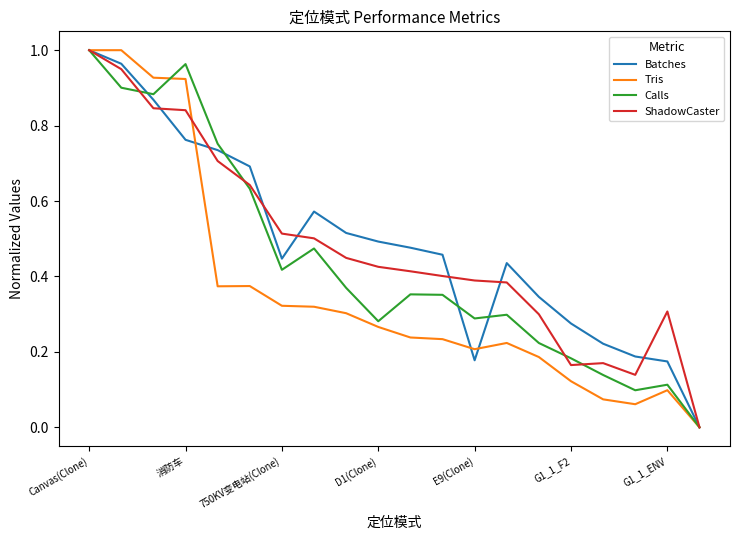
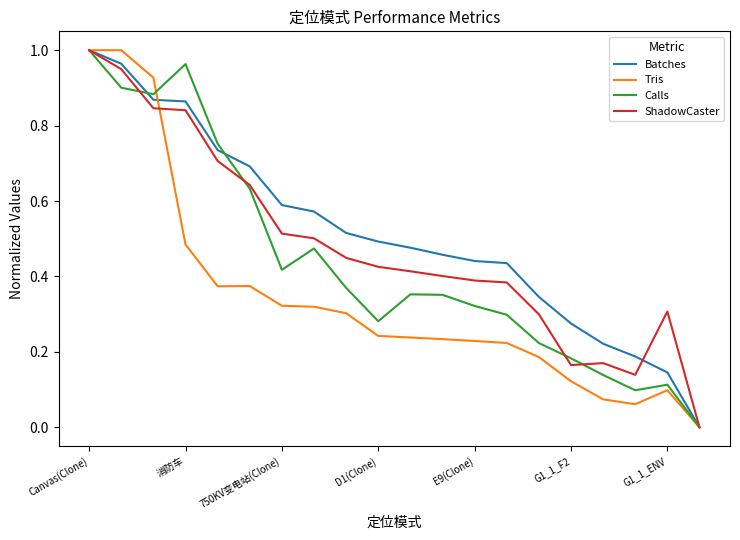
  {
    "Batches": {
-     "消防车": 0.76,
-     "750KV变电站(Clone)": 0.45,
+     "消防车": 0.86,
+     "750KV变电站(Clone)": 0.59,
      "D1(Clone)": 0.49,
-     "E9(Clone)": 0.18,
+     "E9(Clone)": 0.44,
      "G1_1_F2": 0.28,
-     "G1_1_ENV": 0.17
+     "G1_1_ENV": 0.15
    },
    "Tris": {
-     "消防车": 0.92,
+     "消防车": 0.48,
      "750KV变电站(Clone)": 0.32,
-     "D1(Clone)": 0.27,
-     "E9(Clone)": 0.21,
+     "D1(Clone)": 0.24,
+     "E9(Clone)": 0.23,
      "G1_1_F2": 0.12,
      "G1_1_ENV": 0.10
    },
    "Calls": {
      "消防车": 0.96,
      "750KV变电站(Clone)": 0.42,
      "D1(Clone)": 0.28,
-     "E9(Clone)": 0.29,
+     "E9(Clone)": 0.32,
      "G1_1_F2": 0.18,
      "G1_1_ENV": 0.11
    },
    "ShadowCaster": {
      "消防车": 0.84,
      "750KV变电站(Clone)": 0.51,
      "D1(Clone)": 0.43,
      "E9(Clone)": 0.39,
      "G1_1_F2": 0.17,
      "G1_1_ENV": 0.31
    }
  }
